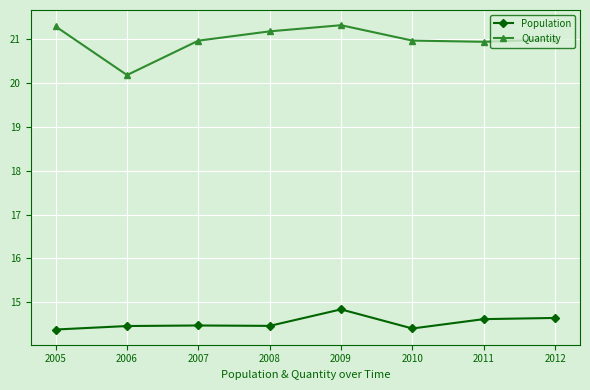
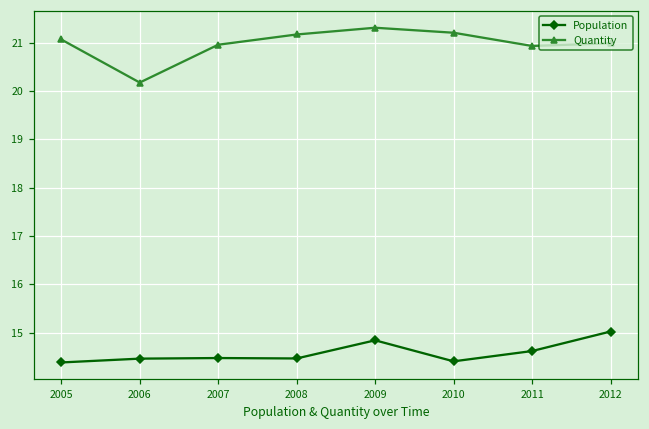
  {
    "Population": {
      "2005": 14.4,
      "2006": 14.5,
      "2007": 14.5,
      "2008": 14.5,
      "2009": 14.8,
      "2010": 14.4,
      "2011": 14.6,
-     "2012": 14.6
+     "2012": 15.0
    },
    "Quantity": {
-     "2005": 21.3,
+     "2005": 21.1,
      "2006": 20.2,
      "2007": 21.0,
      "2008": 21.2,
      "2009": 21.3,
-     "2010": 21.0,
+     "2010": 21.2,
      "2011": 20.9
    }
  }
